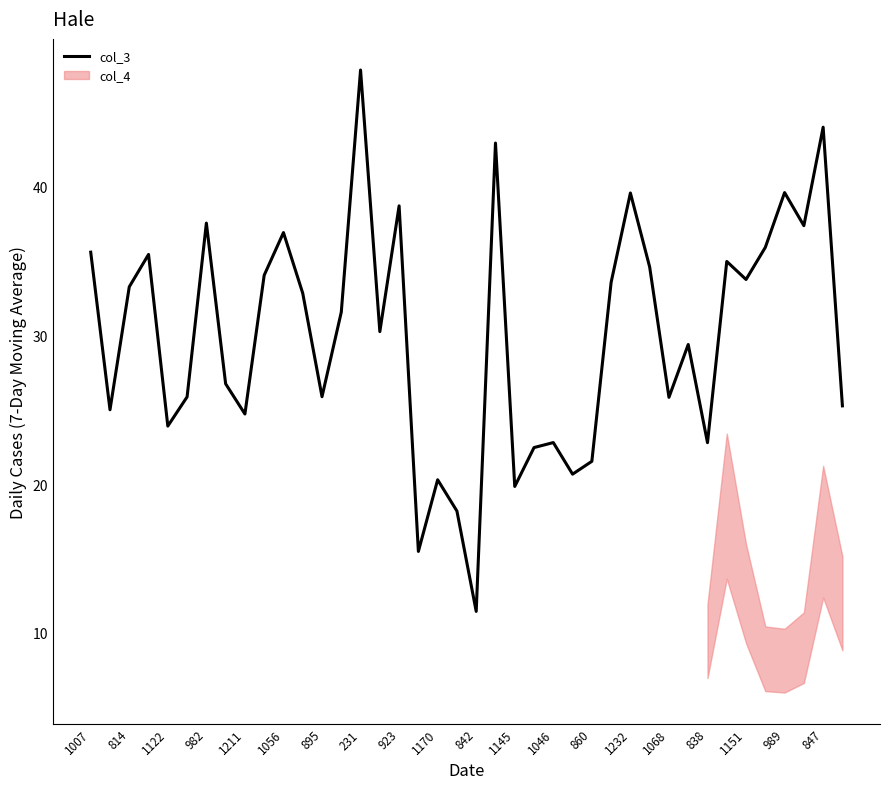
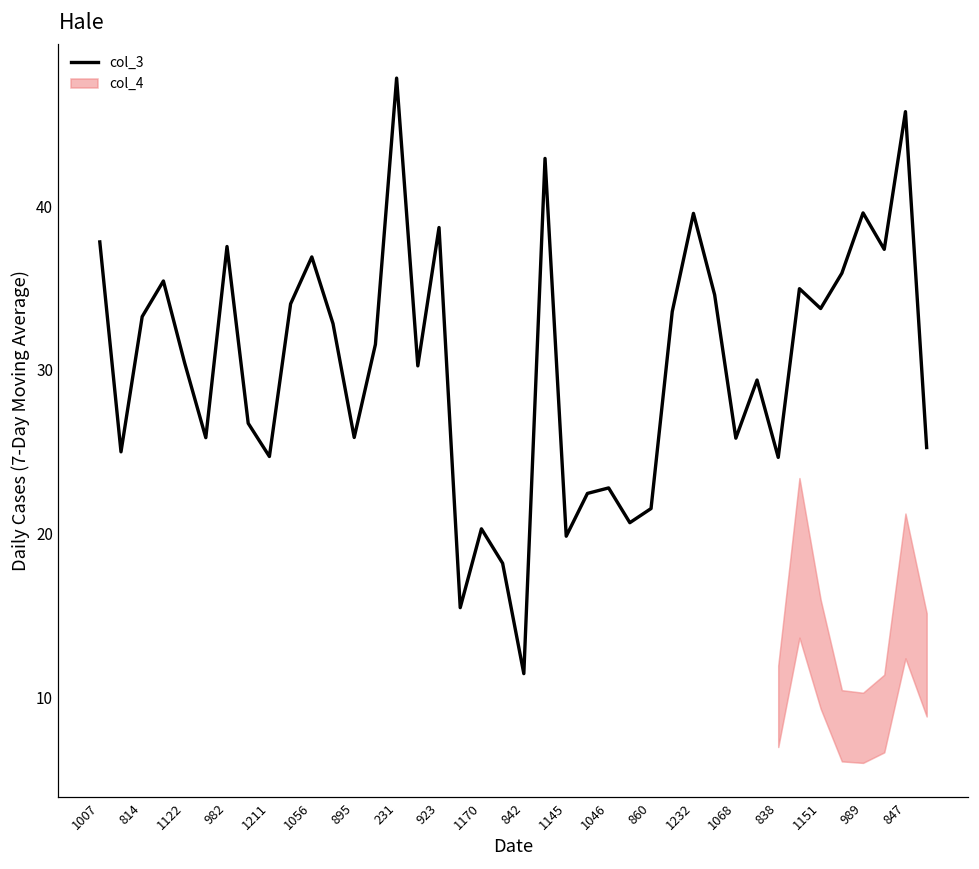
  {
    "col_3": {
-     "1007": 35.6,
+     "1007": 37.8,
      "814": 33.3,
-     "1122": 23.9,
+     "1122": 30.4,
      "982": 37.5,
      "1211": 24.7,
      "1056": 36.9,
      "895": 25.9,
      "231": 47.8,
      "923": 38.7,
      "1170": 20.3,
      "842": 11.4,
      "1046": 22.8,
      "860": 21.5,
      "1232": 39.6,
      "1068": 25.8,
-     "838": 22.8,
+     "838": 24.7,
      "1151": 33.7,
      "989": 39.6,
-     "847": 44.0
+     "847": 45.8
    }
  }
